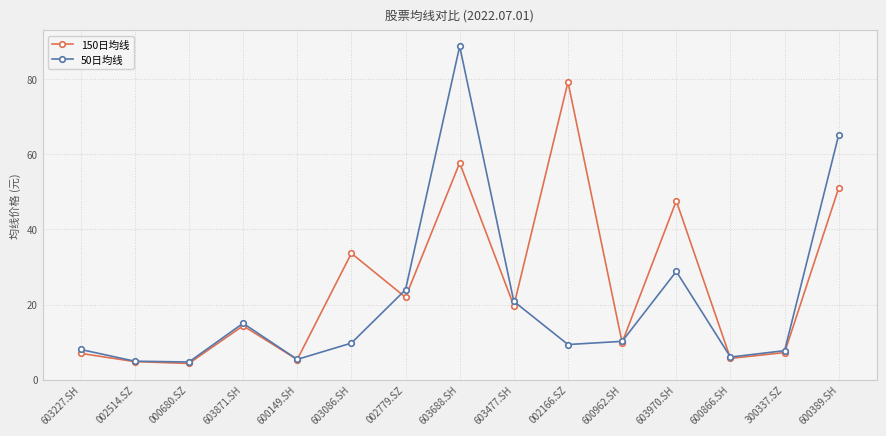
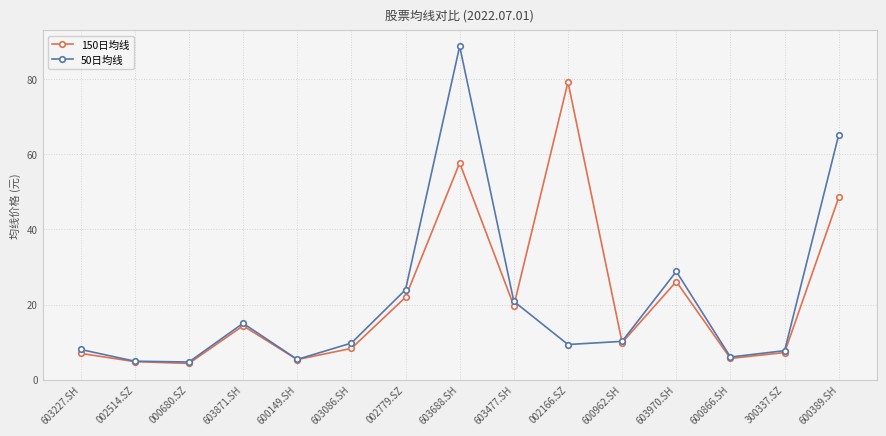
  {
    "150日均线": {
      "603227.SH": 7,
-     "603086.SH": 34,
+     "603086.SH": 8,
      "002779.SZ": 22,
      "603688.SH": 58,
      "603477.SH": 20,
      "002166.SZ": 79,
-     "603970.SH": 48,
-     "600389.SH": 51
+     "603970.SH": 26,
+     "600389.SH": 49
    },
    "50日均线": {
      "603227.SH": 8,
      "603086.SH": 10,
      "002779.SZ": 24,
      "603688.SH": 89,
      "603477.SH": 21,
      "002166.SZ": 9,
      "603970.SH": 29,
      "600389.SH": 65
    }
  }
